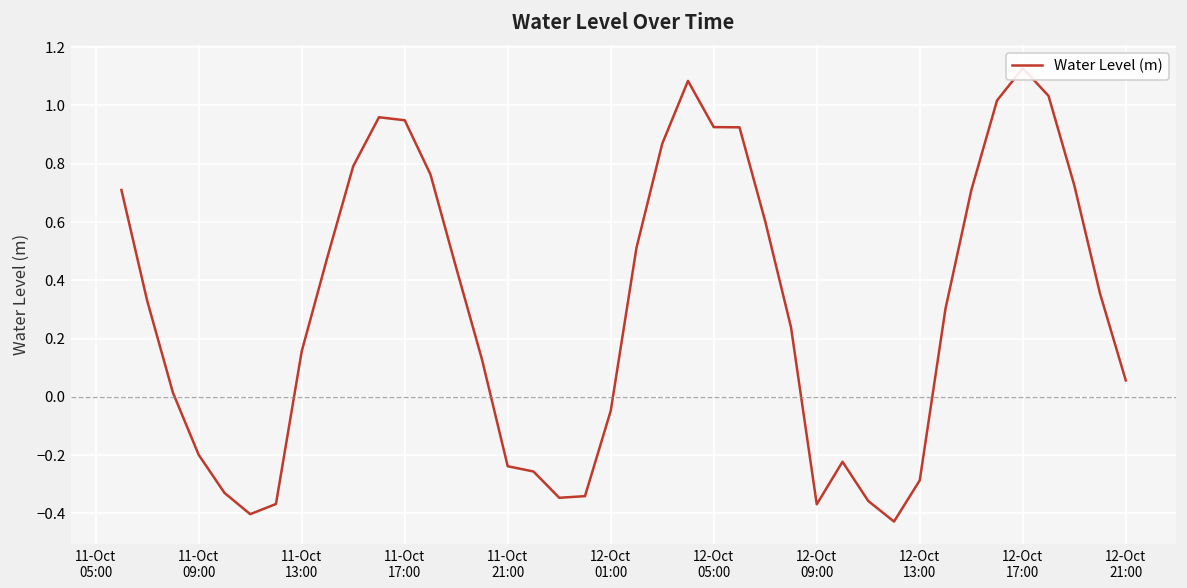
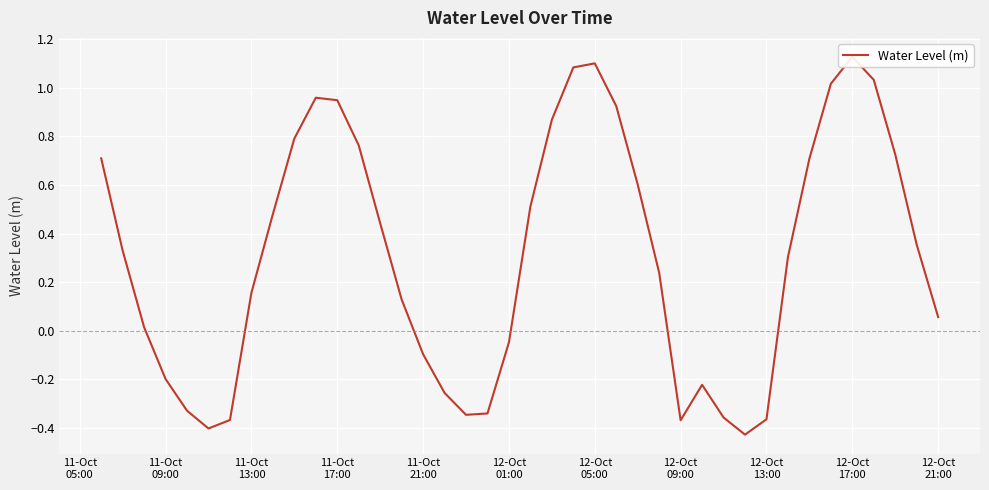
  {
    "11-Oct 09:00": -0.20,
    "11-Oct 13:00": 0.16,
    "11-Oct 17:00": 0.95,
-   "11-Oct 21:00": -0.24,
+   "11-Oct 21:00": -0.10,
    "12-Oct 01:00": -0.05,
-   "12-Oct 05:00": 0.93,
+   "12-Oct 05:00": 1.10,
    "12-Oct 09:00": -0.37,
-   "12-Oct 13:00": -0.29,
+   "12-Oct 13:00": -0.36,
    "12-Oct 21:00": 0.06
  }
